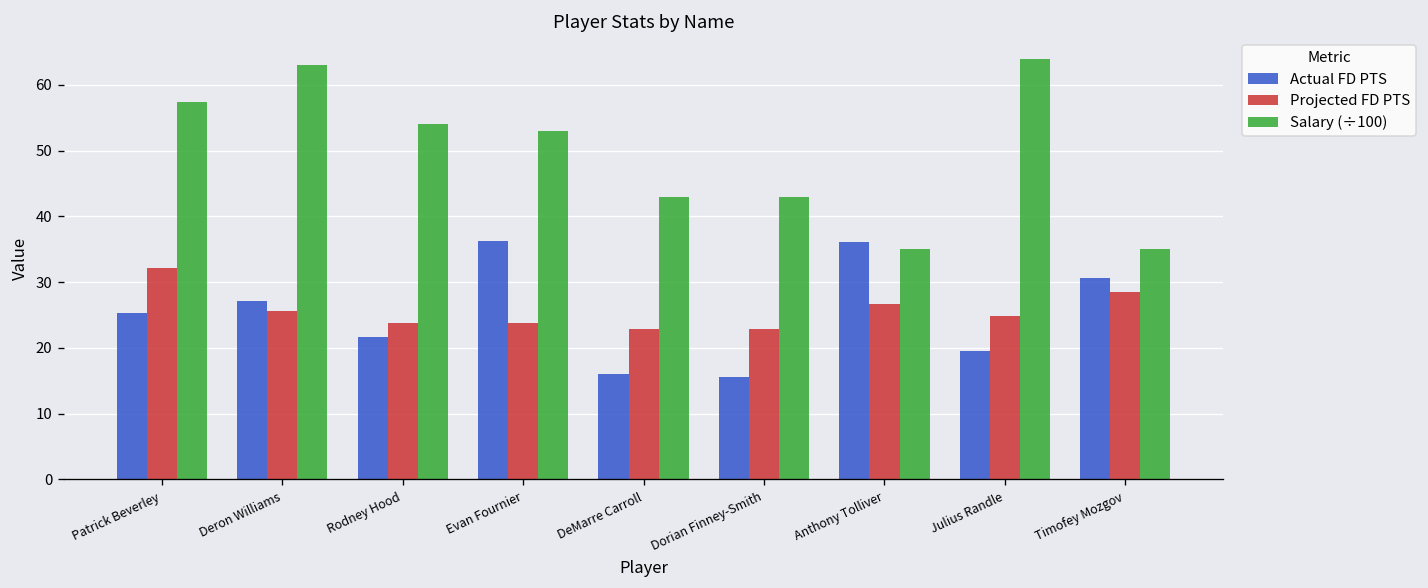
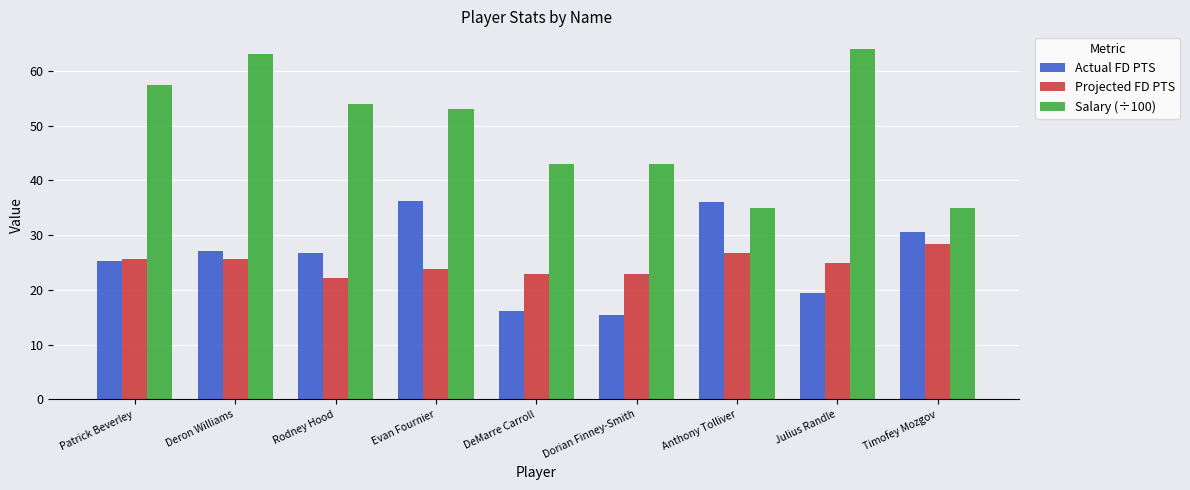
  {
    "Actual FD PTS": {
      "Patrick Beverley": 25,
      "Deron Williams": 27,
-     "Rodney Hood": 22,
+     "Rodney Hood": 27,
      "Evan Fournier": 36,
      "DeMarre Carroll": 16,
      "Dorian Finney-Smith": 16,
      "Anthony Tolliver": 36,
      "Julius Randle": 20,
      "Timofey Mozgov": 31
    },
    "Projected FD PTS": {
-     "Patrick Beverley": 32,
+     "Patrick Beverley": 26,
      "Deron Williams": 26,
-     "Rodney Hood": 24,
+     "Rodney Hood": 22,
      "Evan Fournier": 24,
      "DeMarre Carroll": 23,
      "Dorian Finney-Smith": 23,
      "Anthony Tolliver": 27,
      "Julius Randle": 25,
      "Timofey Mozgov": 28
    },
    "Salary (÷100)": {
      "Patrick Beverley": 57,
      "Deron Williams": 63,
      "Rodney Hood": 54,
      "Evan Fournier": 53,
      "DeMarre Carroll": 43,
      "Dorian Finney-Smith": 43,
      "Anthony Tolliver": 35,
      "Julius Randle": 64,
      "Timofey Mozgov": 35
    }
  }
